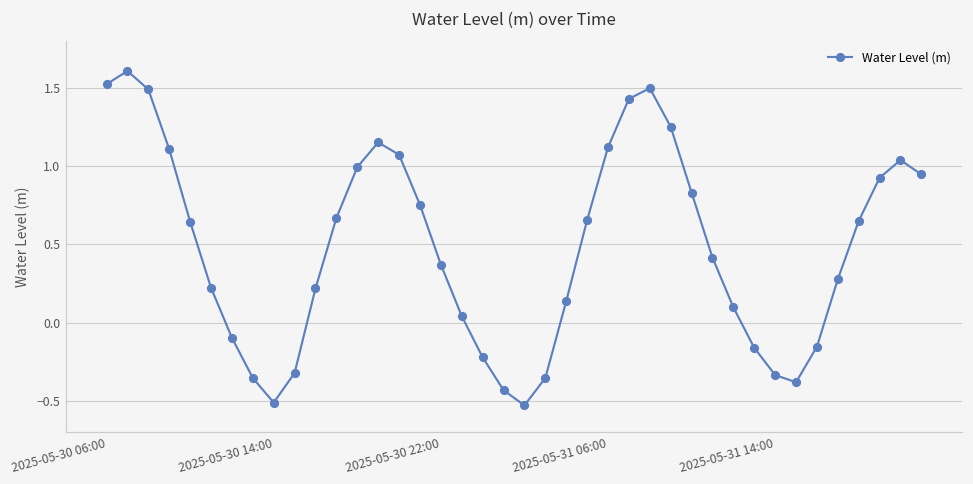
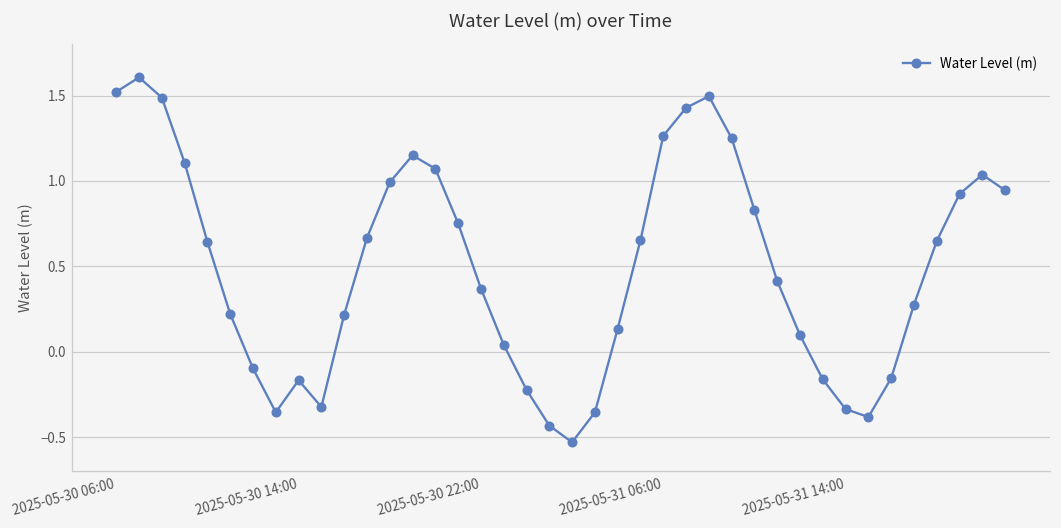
  {
    "2025-05-30 06:00": 1.52,
-   "2025-05-30 14:00": -0.51,
+   "2025-05-30 14:00": -0.17,
    "2025-05-30 22:00": 0.37,
-   "2025-05-31 06:00": 1.12,
+   "2025-05-31 06:00": 1.26,
    "2025-05-31 14:00": -0.34
  }
